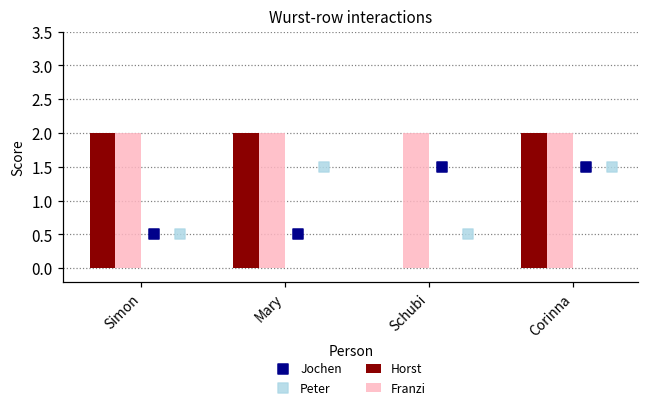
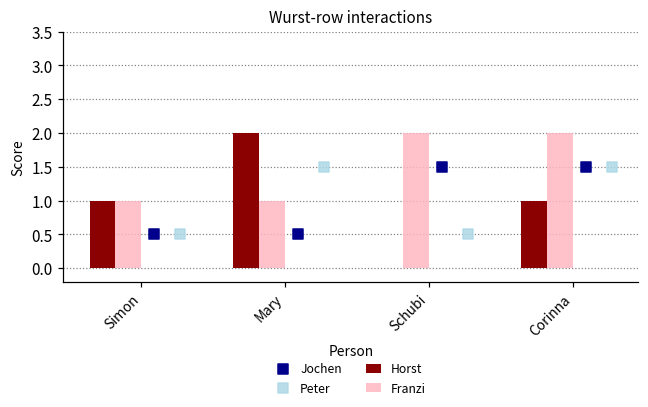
  {
    "Horst": {
-     "Simon": 2,
+     "Simon": 1,
      "Mary": 2,
      "Schubi": 0,
-     "Corinna": 2
+     "Corinna": 1
    },
    "Franzi": {
-     "Simon": 2,
-     "Mary": 2,
+     "Simon": 1,
+     "Mary": 1,
      "Schubi": 2,
      "Corinna": 2
    }
  }
